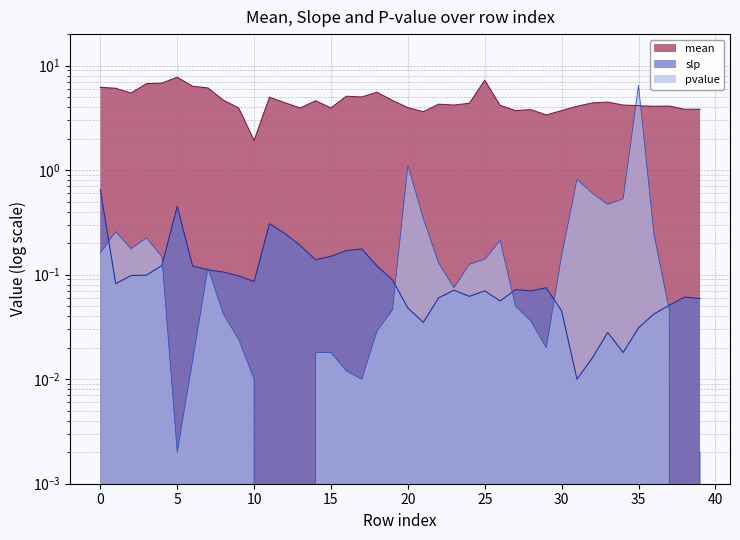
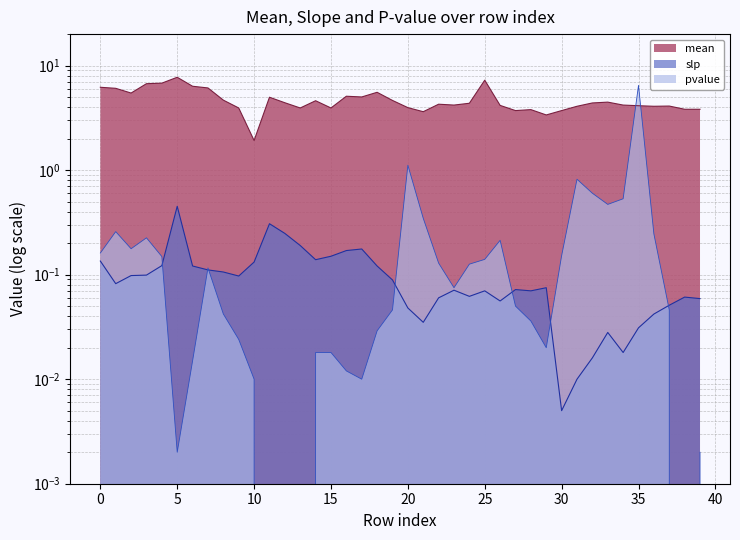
  {
    "mean": {
      "0": 6,
      "5": 8,
      "10": 1.9,
      "15": 3.9,
      "20": 4.0,
      "25": 7,
      "30": 3.7,
      "35": 4.1
    },
    "slp": {
-     "0": 0.7,
+     "0": 0.14,
      "5": 0.45,
-     "10": 0.09,
+     "10": 0.13,
      "15": 0.15,
      "20": 0.05,
      "25": 0.07,
-     "30": 0.045,
+     "30": 0.005,
      "35": 0.031
    },
    "pvalue": {
      "0": 0.16,
      "5": 0.002,
      "10": 0.010,
      "15": 0.018,
      "20": 1.1,
      "25": 0.14,
      "30": 0.15,
      "35": 6
    }
  }
